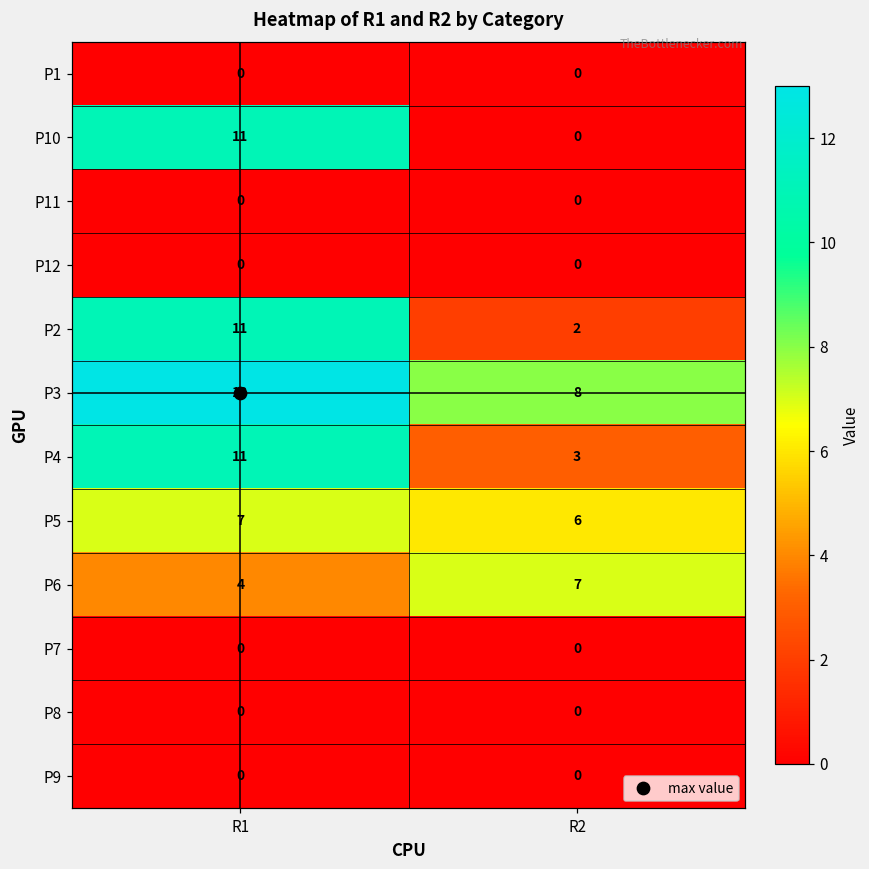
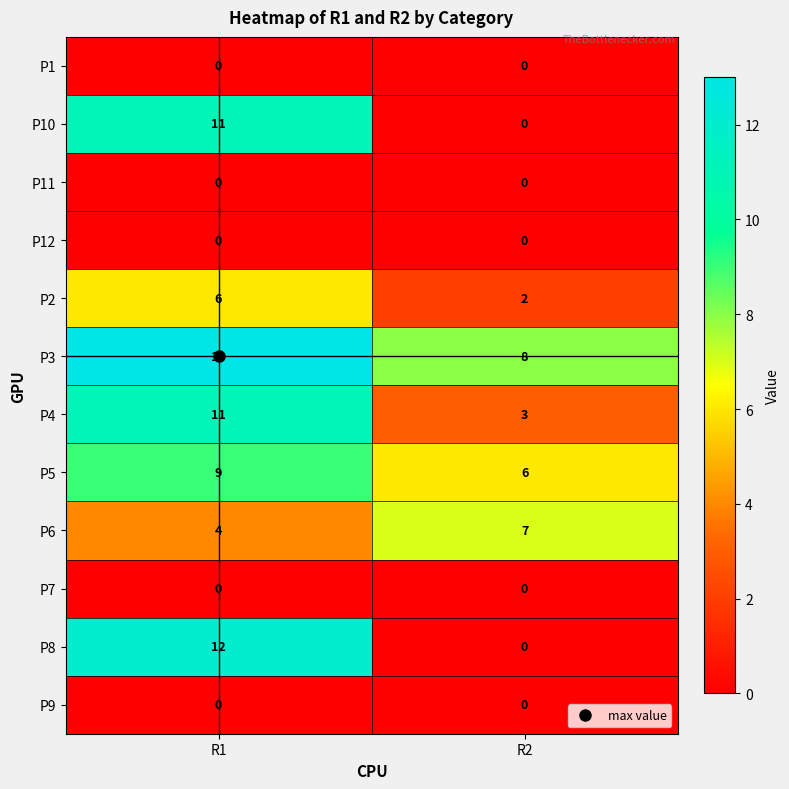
  {
    "P1": {
      "R1": 0,
      "R2": 0
    },
    "P10": {
      "R1": 11,
      "R2": 0
    },
    "P11": {
      "R1": 0,
      "R2": 0
    },
    "P12": {
      "R1": 0,
      "R2": 0
    },
    "P2": {
-     "R1": 11,
+     "R1": 6,
      "R2": 2
    },
    "P3": {
      "R2": 8
    },
    "P4": {
      "R1": 11,
      "R2": 3
    },
    "P5": {
-     "R1": 7,
+     "R1": 9,
      "R2": 6
    },
    "P6": {
      "R1": 4,
      "R2": 7
    },
    "P7": {
      "R1": 0,
      "R2": 0
    },
    "P8": {
-     "R1": 0,
+     "R1": 12,
      "R2": 0
    },
    "P9": {
      "R1": 0,
      "R2": 0
    }
  }
